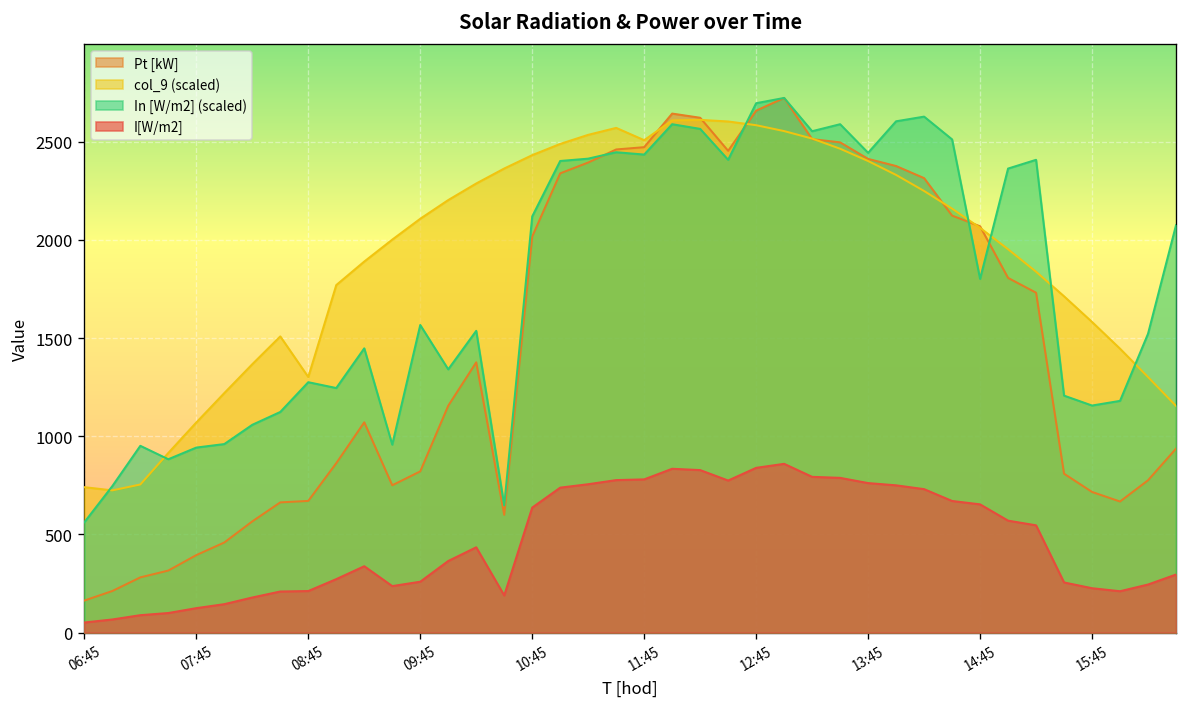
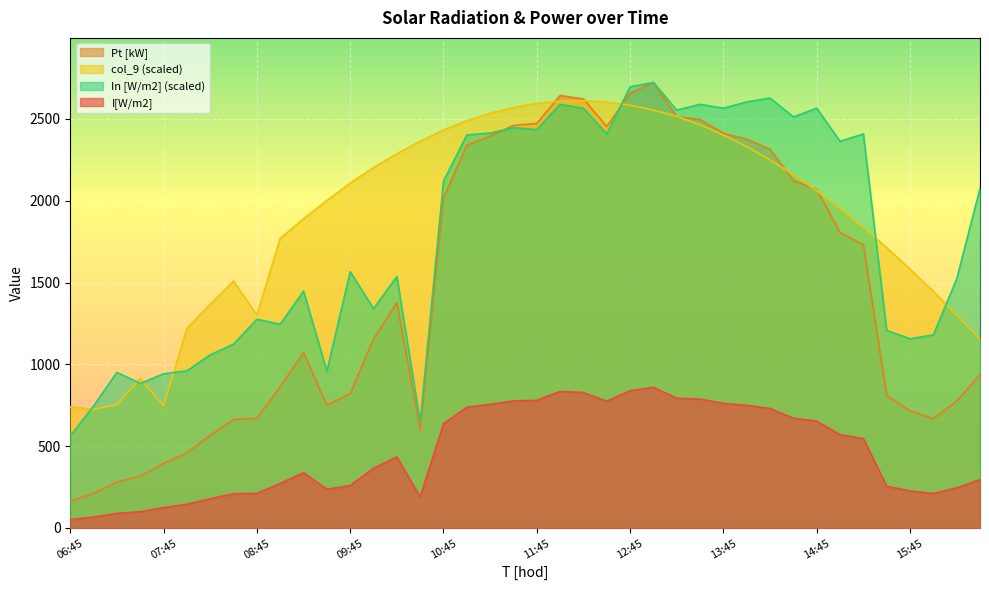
  {
    "col_9 (scaled)": {
      "06:45": 740,
-     "07:45": 1070,
+     "07:45": 750,
      "08:45": 1300,
      "09:45": 2110,
      "10:45": 2430,
-     "11:45": 2510,
+     "11:45": 2590,
      "12:45": 2580,
      "15:45": 1580
    },
    "In [W/m2] (scaled)": {
      "06:45": 560,
      "07:45": 940,
      "08:45": 1280,
      "09:45": 1570,
      "10:45": 2120,
      "11:45": 2430,
      "12:45": 2700,
-     "13:45": 2440,
-     "14:45": 1800,
+     "13:45": 2570,
+     "14:45": 2570,
      "15:45": 1160
    }
  }
